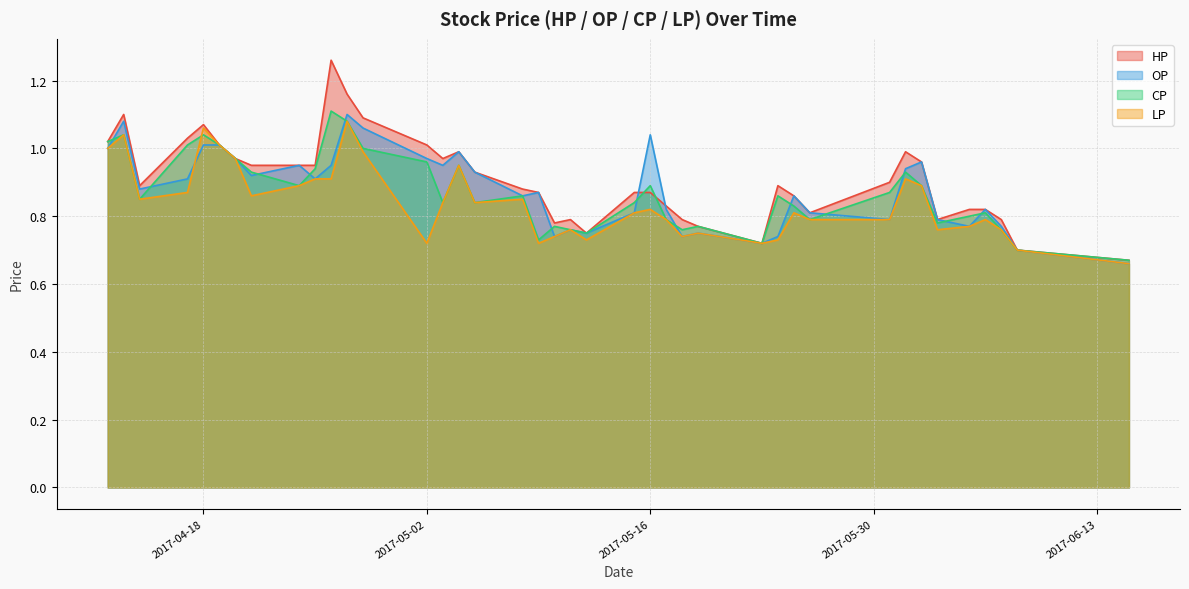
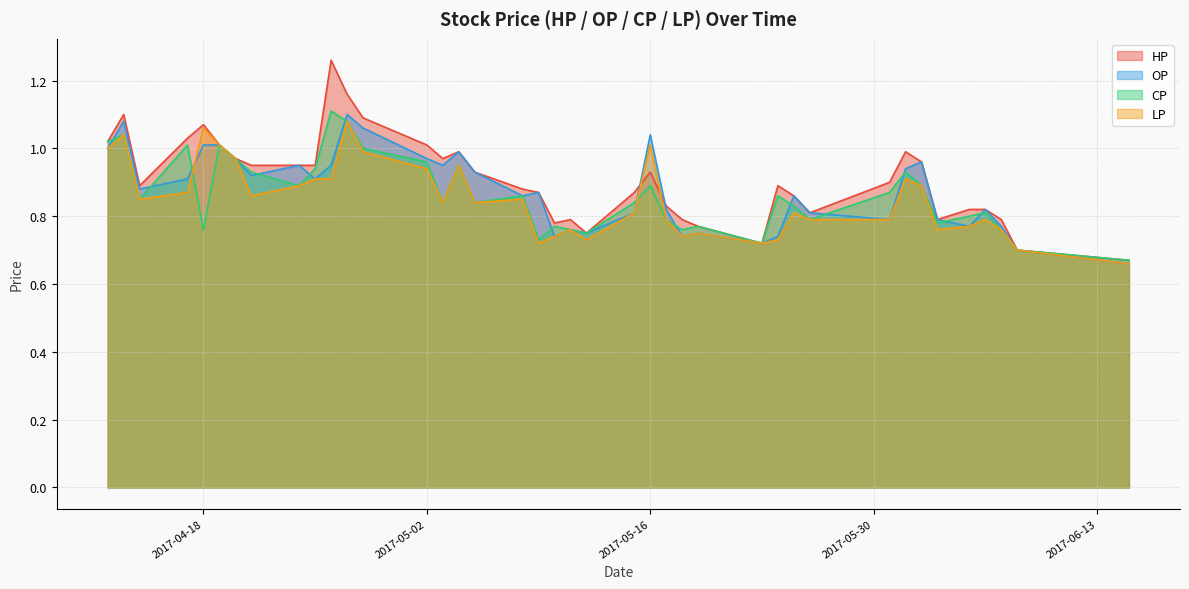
  {
    "HP": {
      "2017-04-18": 1.07,
      "2017-05-02": 1.01,
-     "2017-05-16": 0.87
+     "2017-05-16": 0.93
    },
    "OP": {
      "2017-04-18": 1.01,
      "2017-05-02": 0.97,
      "2017-05-16": 1.04
    },
    "CP": {
-     "2017-04-18": 1.04,
+     "2017-04-18": 0.76,
      "2017-05-02": 0.96,
      "2017-05-16": 0.89
    },
    "LP": {
      "2017-04-18": 1.06,
-     "2017-05-02": 0.72,
-     "2017-05-16": 0.82
+     "2017-05-02": 0.94,
+     "2017-05-16": 1.01
    }
  }
